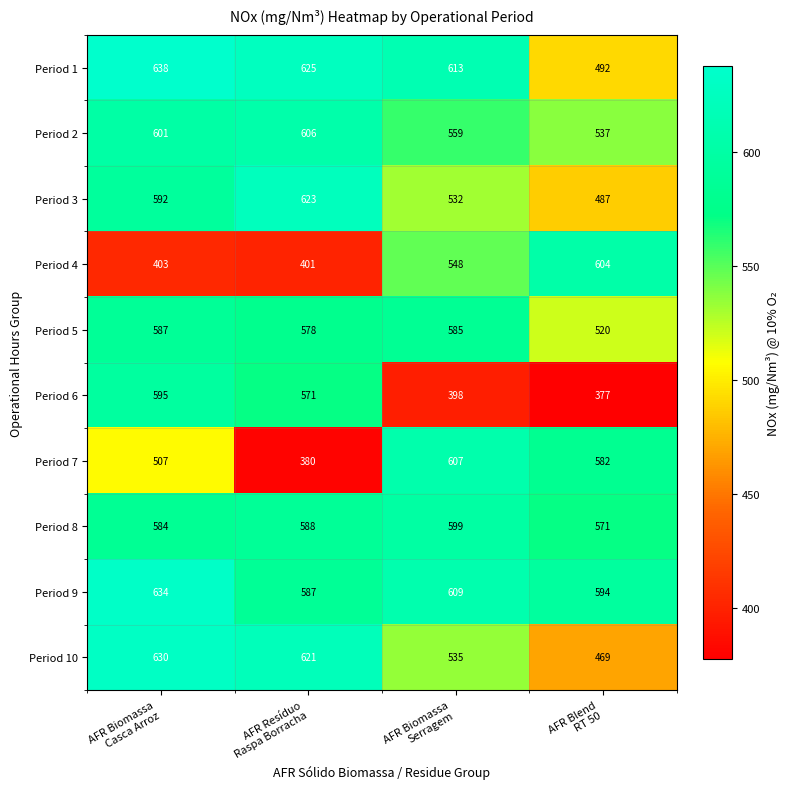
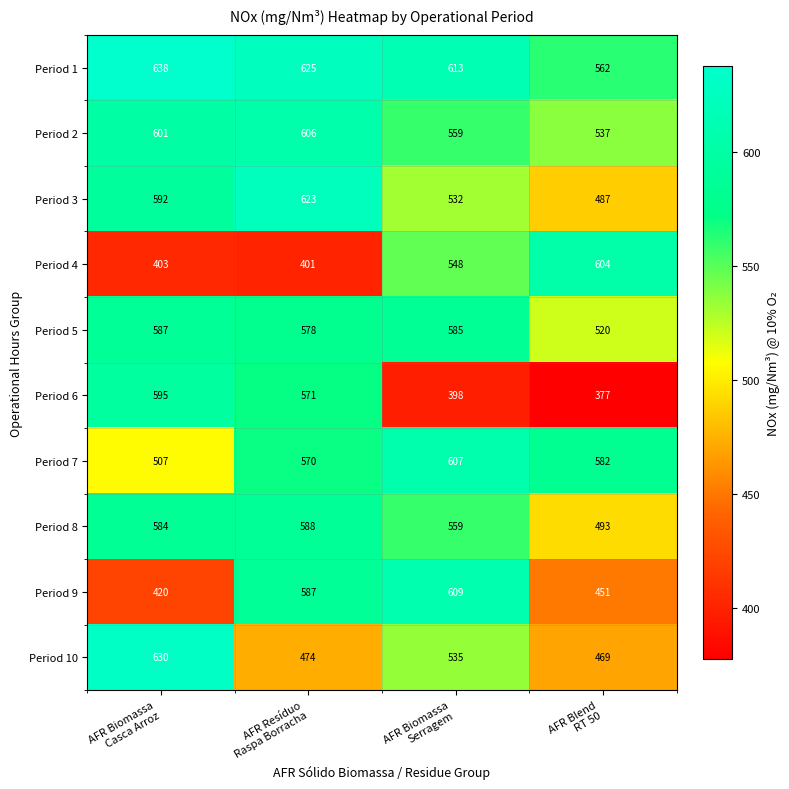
  {
    "Period 1": {
      "AFR Biomassa Casca Arroz": 638,
      "AFR Resíduo Raspa Borracha": 625,
      "AFR Biomassa Serragem": 613,
-     "AFR Blend RT 50": 492
+     "AFR Blend RT 50": 562
    },
    "Period 2": {
      "AFR Biomassa Casca Arroz": 601,
      "AFR Resíduo Raspa Borracha": 606,
      "AFR Biomassa Serragem": 559,
      "AFR Blend RT 50": 537
    },
    "Period 3": {
      "AFR Biomassa Casca Arroz": 592,
      "AFR Resíduo Raspa Borracha": 623,
      "AFR Biomassa Serragem": 532,
      "AFR Blend RT 50": 487
    },
    "Period 4": {
      "AFR Biomassa Casca Arroz": 403,
      "AFR Resíduo Raspa Borracha": 401,
      "AFR Biomassa Serragem": 548,
      "AFR Blend RT 50": 604
    },
    "Period 5": {
      "AFR Biomassa Casca Arroz": 587,
      "AFR Resíduo Raspa Borracha": 578,
      "AFR Biomassa Serragem": 585,
      "AFR Blend RT 50": 520
    },
    "Period 6": {
      "AFR Biomassa Casca Arroz": 595,
      "AFR Resíduo Raspa Borracha": 571,
      "AFR Biomassa Serragem": 398,
      "AFR Blend RT 50": 377
    },
    "Period 7": {
      "AFR Biomassa Casca Arroz": 507,
-     "AFR Resíduo Raspa Borracha": 380,
+     "AFR Resíduo Raspa Borracha": 570,
      "AFR Biomassa Serragem": 607,
      "AFR Blend RT 50": 582
    },
    "Period 8": {
      "AFR Biomassa Casca Arroz": 584,
      "AFR Resíduo Raspa Borracha": 588,
-     "AFR Biomassa Serragem": 599,
-     "AFR Blend RT 50": 571
+     "AFR Biomassa Serragem": 559,
+     "AFR Blend RT 50": 493
    },
    "Period 9": {
-     "AFR Biomassa Casca Arroz": 634,
+     "AFR Biomassa Casca Arroz": 420,
      "AFR Resíduo Raspa Borracha": 587,
      "AFR Biomassa Serragem": 609,
-     "AFR Blend RT 50": 594
+     "AFR Blend RT 50": 451
    },
    "Period 10": {
      "AFR Biomassa Casca Arroz": 630,
-     "AFR Resíduo Raspa Borracha": 621,
+     "AFR Resíduo Raspa Borracha": 474,
      "AFR Biomassa Serragem": 535,
      "AFR Blend RT 50": 469
    }
  }
